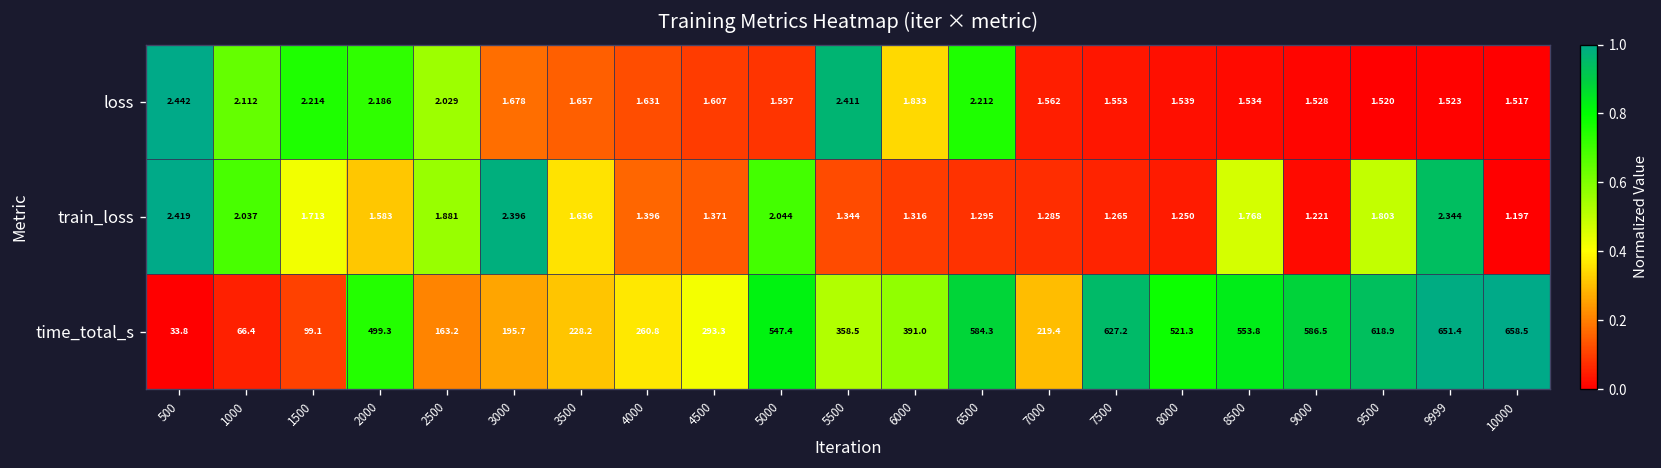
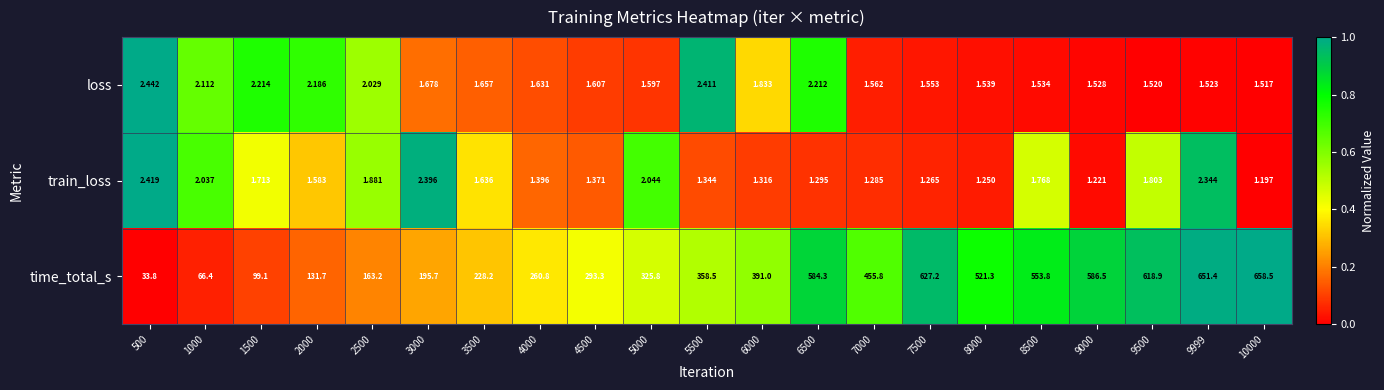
  {
    "loss": {
      "500": 2.442,
      "1000": 2.112,
      "1500": 2.214,
      "2000": 2.186,
      "2500": 2.029,
      "3000": 1.678,
      "3500": 1.657,
      "4000": 1.631,
      "4500": 1.607,
      "5000": 1.597,
      "5500": 2.411,
      "6000": 1.833,
      "6500": 2.212,
      "7000": 1.562,
      "7500": 1.553,
      "8000": 1.539,
      "8500": 1.534,
      "9000": 1.528,
      "9500": 1.520,
      "9999": 1.523,
      "10000": 1.517
    },
    "train_loss": {
      "500": 2.419,
      "1000": 2.037,
      "1500": 1.713,
      "2000": 1.583,
      "2500": 1.881,
      "3000": 2.396,
      "3500": 1.636,
      "4000": 1.396,
      "4500": 1.371,
      "5000": 2.044,
      "5500": 1.344,
      "6000": 1.316,
      "6500": 1.295,
      "7000": 1.285,
      "7500": 1.265,
      "8000": 1.250,
      "8500": 1.768,
      "9000": 1.221,
      "9500": 1.803,
      "9999": 2.344,
      "10000": 1.197
    },
    "time_total_s": {
      "500": 33.8,
      "1000": 66.4,
      "1500": 99.1,
-     "2000": 499.3,
+     "2000": 131.7,
      "2500": 163.2,
      "3000": 195.7,
      "3500": 228.2,
      "4000": 260.8,
      "4500": 293.3,
-     "5000": 547.4,
+     "5000": 325.8,
      "5500": 358.5,
      "6000": 391.0,
      "6500": 584.3,
-     "7000": 219.4,
+     "7000": 455.8,
      "7500": 627.2,
      "8000": 521.3,
      "8500": 553.8,
      "9000": 586.5,
      "9500": 618.9,
      "9999": 651.4,
      "10000": 658.5
    }
  }
